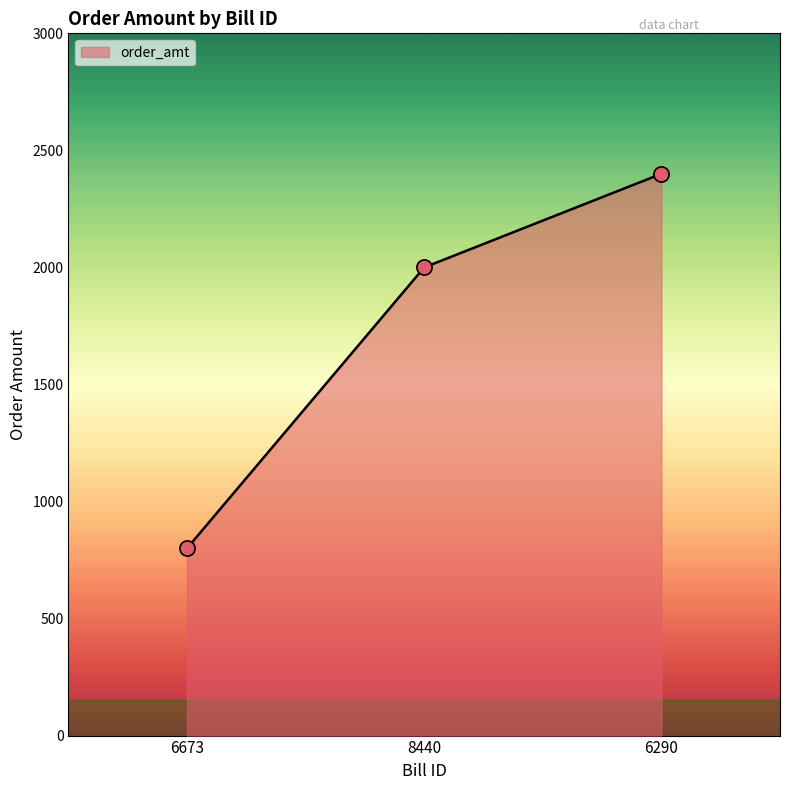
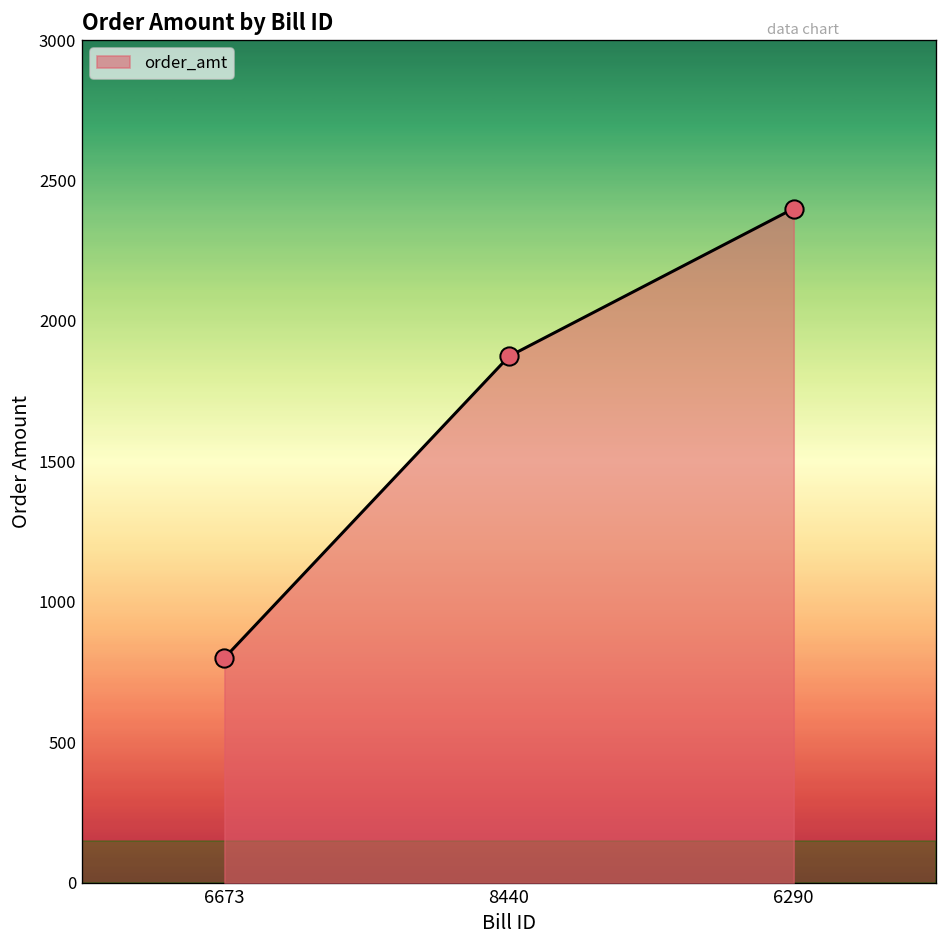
  {
    "6673": 800,
-   "8440": 2000,
+   "8440": 1870,
    "6290": 2400
  }
